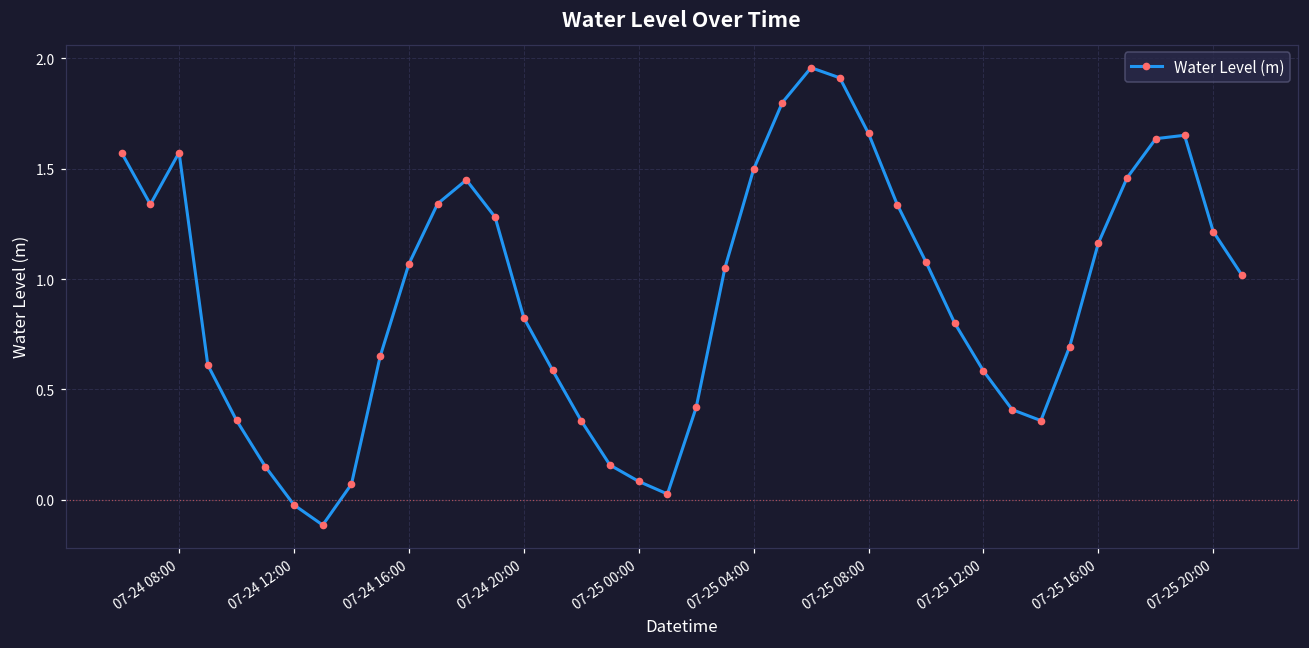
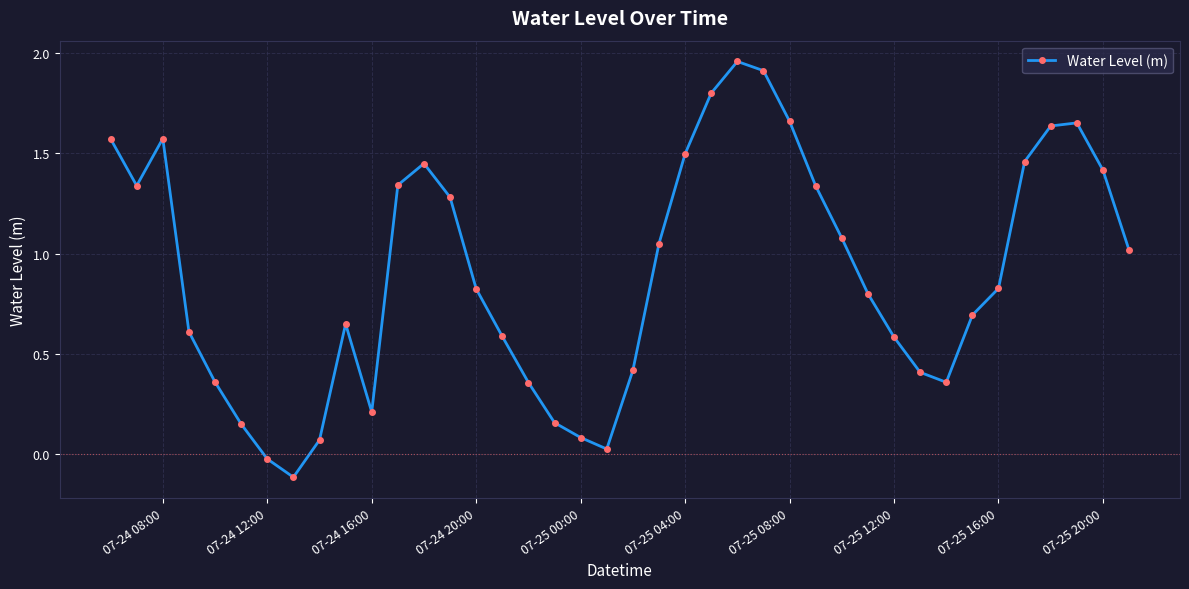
  {
    "07-24 08:00": 1.57,
    "07-24 12:00": -0.02,
-   "07-24 16:00": 1.07,
+   "07-24 16:00": 0.21,
    "07-24 20:00": 0.82,
    "07-25 00:00": 0.08,
    "07-25 04:00": 1.50,
    "07-25 08:00": 1.66,
    "07-25 12:00": 0.58,
-   "07-25 16:00": 1.16,
-   "07-25 20:00": 1.22
+   "07-25 16:00": 0.83,
+   "07-25 20:00": 1.42
  }
